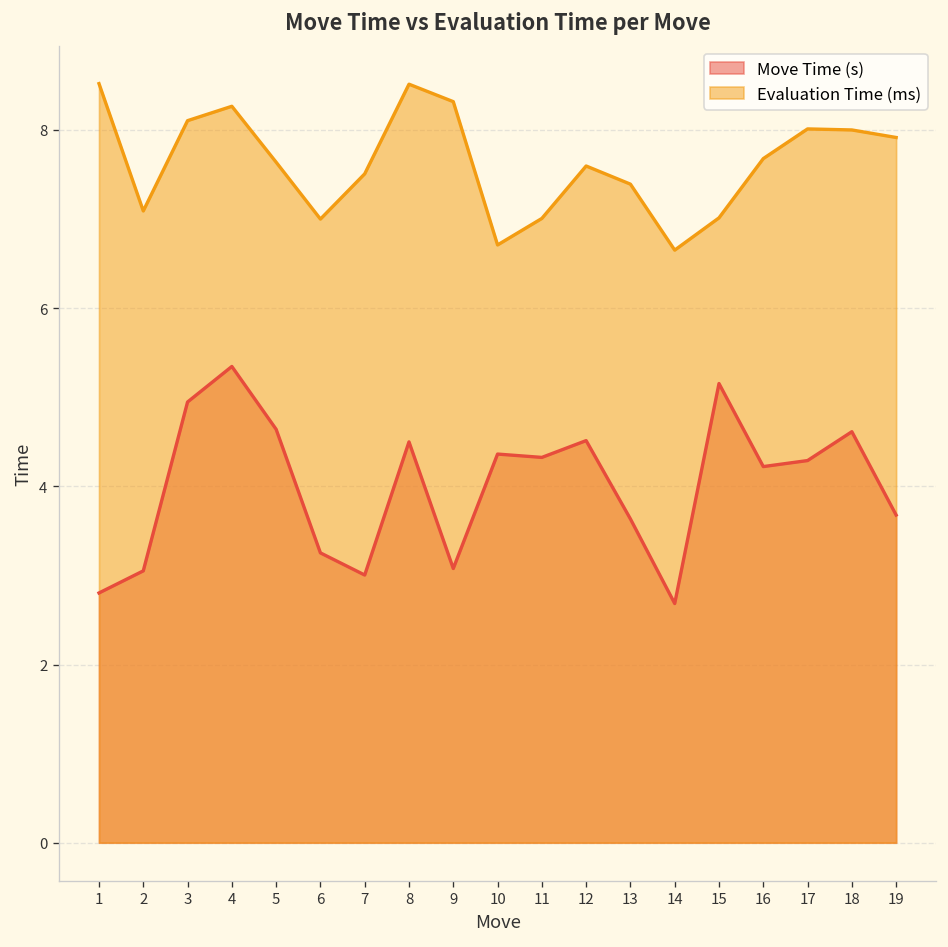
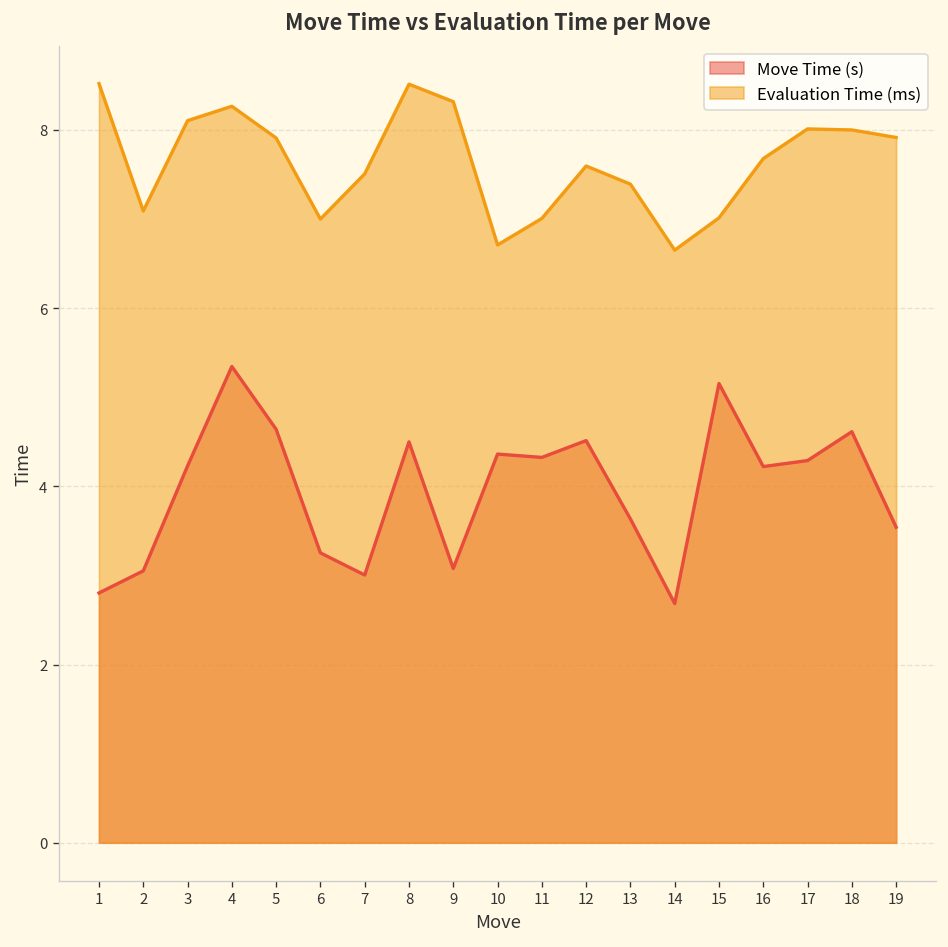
  {
    "Move Time (s)": {
      "1": 2.8,
      "2": 3.1,
-     "3": 4.9,
+     "3": 4.2,
      "4": 5.3,
      "5": 4.6,
      "6": 3.3,
      "7": 3.0,
      "8": 4.5,
      "9": 3.1,
      "10": 4.4,
      "11": 4.3,
      "12": 4.5,
      "13": 3.6,
      "14": 2.7,
      "15": 5.2,
      "16": 4.2,
      "17": 4.3,
      "18": 4.6,
-     "19": 3.7
+     "19": 3.5
    },
    "Evaluation Time (ms)": {
      "1": 8.5,
      "2": 7.1,
      "3": 8.1,
      "4": 8.3,
-     "5": 7.6,
+     "5": 7.9,
      "6": 7.0,
      "7": 7.5,
      "8": 8.5,
      "9": 8.3,
      "10": 6.7,
      "11": 7.0,
      "12": 7.6,
      "13": 7.4,
      "14": 6.7,
      "15": 7.0,
      "16": 7.7,
      "17": 8.0,
      "18": 8.0,
      "19": 7.9
    }
  }
